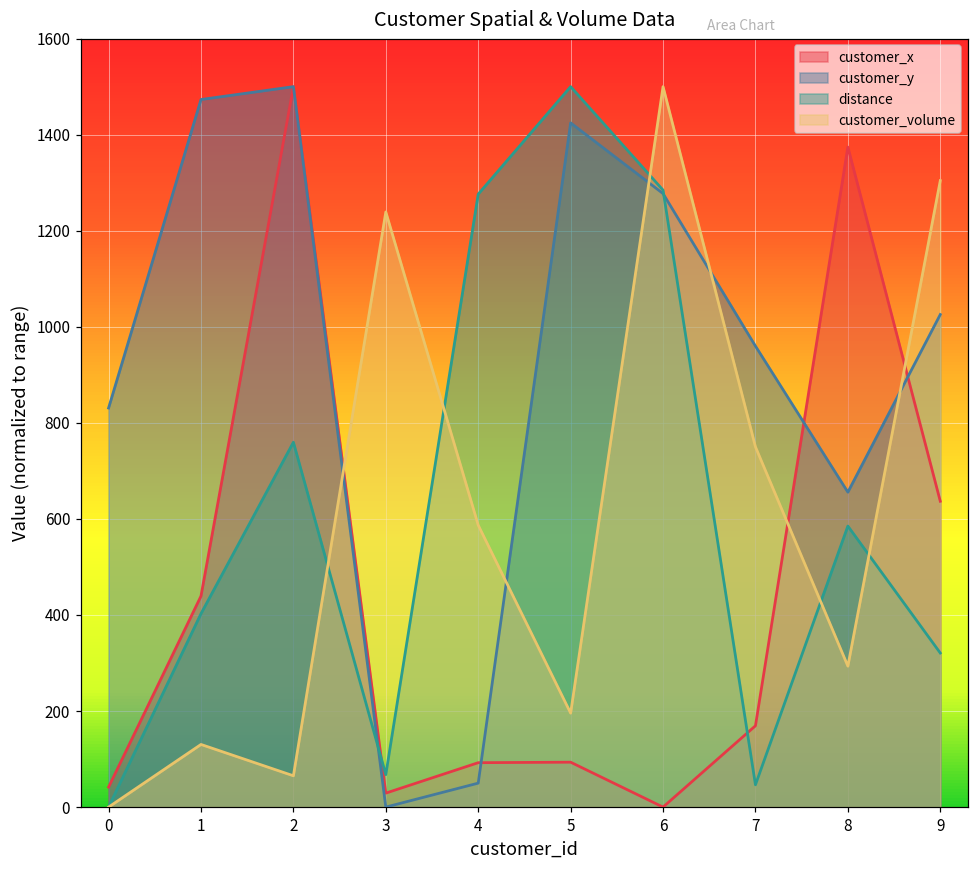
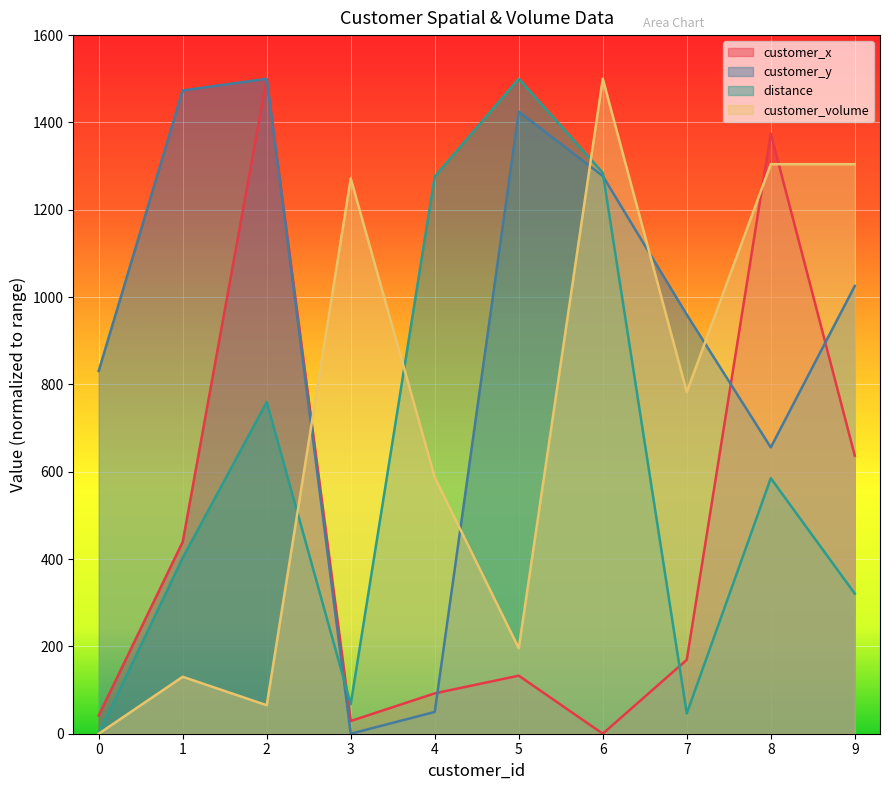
  {
    "customer_x": {
      "0": 40,
      "1": 440,
      "3": 30,
      "4": 90,
-     "5": 90,
+     "5": 130,
      "6": 0,
      "7": 170,
      "8": 1370,
      "9": 640
    },
    "customer_volume": {
      "1": 130,
      "2": 70,
-     "3": 1240,
+     "3": 1270,
      "4": 590,
      "5": 200,
      "6": 1500,
-     "7": 750,
-     "8": 290,
+     "7": 780,
+     "8": 1300,
      "9": 1300
    }
  }
